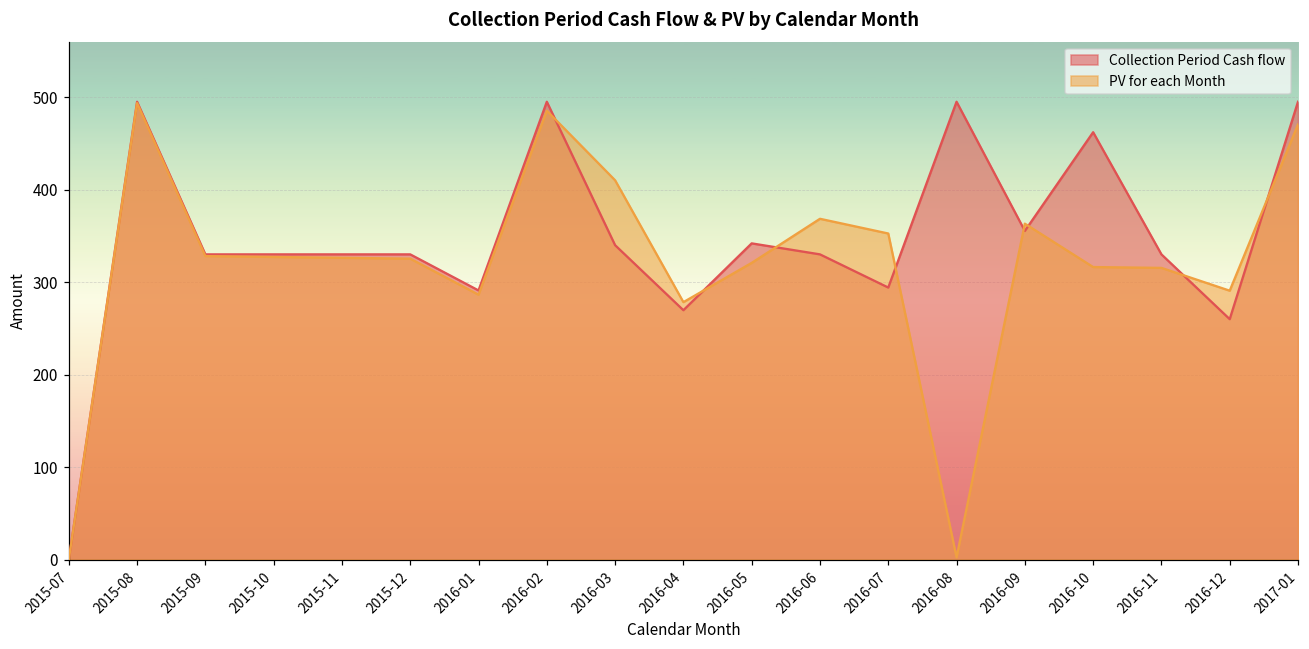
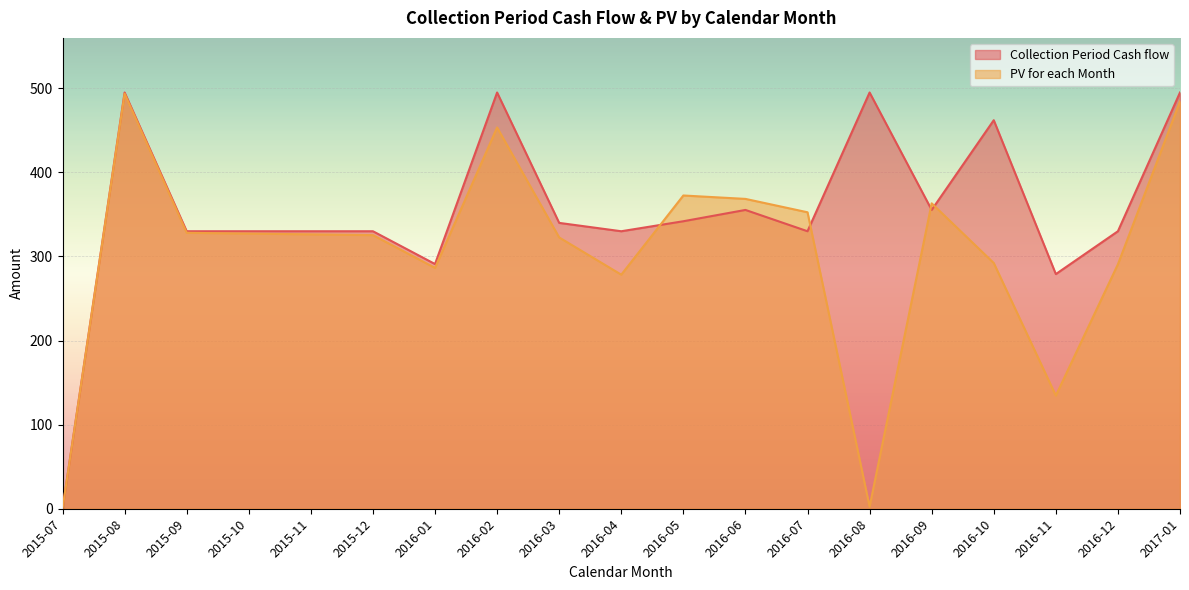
  {
    "Collection Period Cash flow": {
      "2015-11": 330,
      "2015-12": 330,
      "2016-01": 290,
      "2016-02": 500,
      "2016-03": 340,
-     "2016-04": 270,
+     "2016-04": 330,
      "2016-05": 340,
-     "2016-06": 330,
-     "2016-07": 290,
+     "2016-06": 360,
+     "2016-07": 330,
      "2016-08": 500,
      "2016-09": 360,
      "2016-10": 460,
-     "2016-11": 330,
-     "2016-12": 260,
+     "2016-11": 280,
+     "2016-12": 330,
      "2017-01": 500
    },
    "PV for each Month": {
      "2015-11": 330,
      "2015-12": 330,
      "2016-01": 290,
-     "2016-02": 490,
-     "2016-03": 410,
+     "2016-02": 450,
+     "2016-03": 320,
      "2016-04": 280,
-     "2016-05": 320,
+     "2016-05": 370,
      "2016-06": 370,
      "2016-07": 350,
      "2016-08": 0,
      "2016-09": 360,
-     "2016-10": 320,
-     "2016-11": 320,
+     "2016-10": 290,
+     "2016-11": 130,
      "2016-12": 290,
-     "2017-01": 470
+     "2017-01": 480
    }
  }
